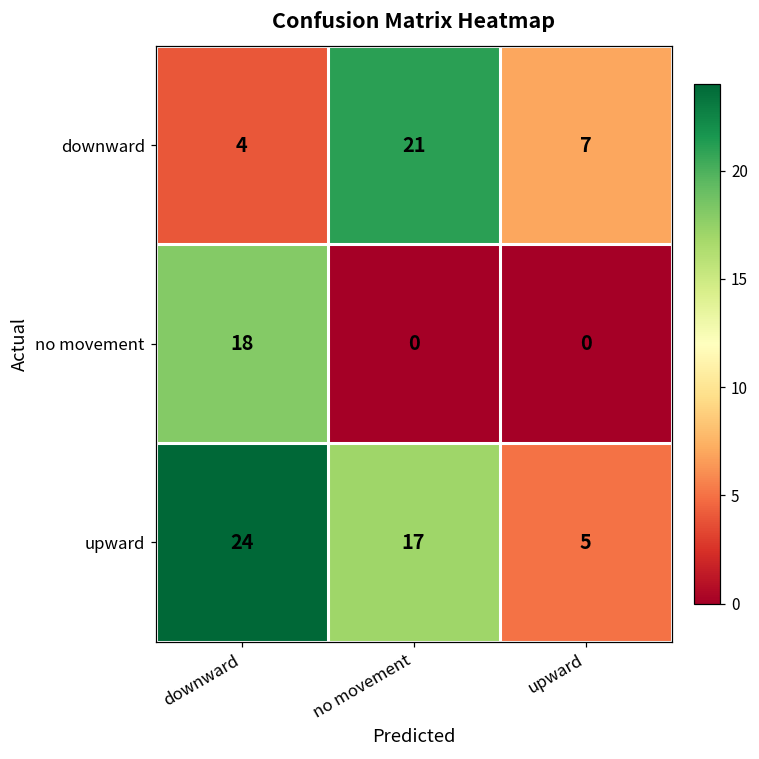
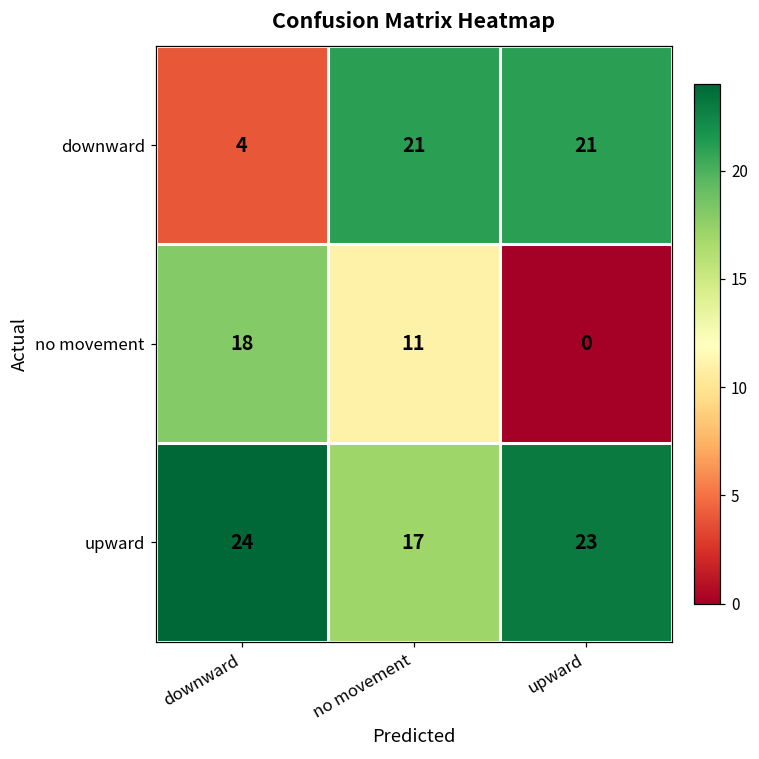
  {
    "downward": {
      "downward": 4,
      "no movement": 21,
-     "upward": 7
+     "upward": 21
    },
    "no movement": {
      "downward": 18,
-     "no movement": 0,
+     "no movement": 11,
      "upward": 0
    },
    "upward": {
      "downward": 24,
      "no movement": 17,
-     "upward": 5
+     "upward": 23
    }
  }
